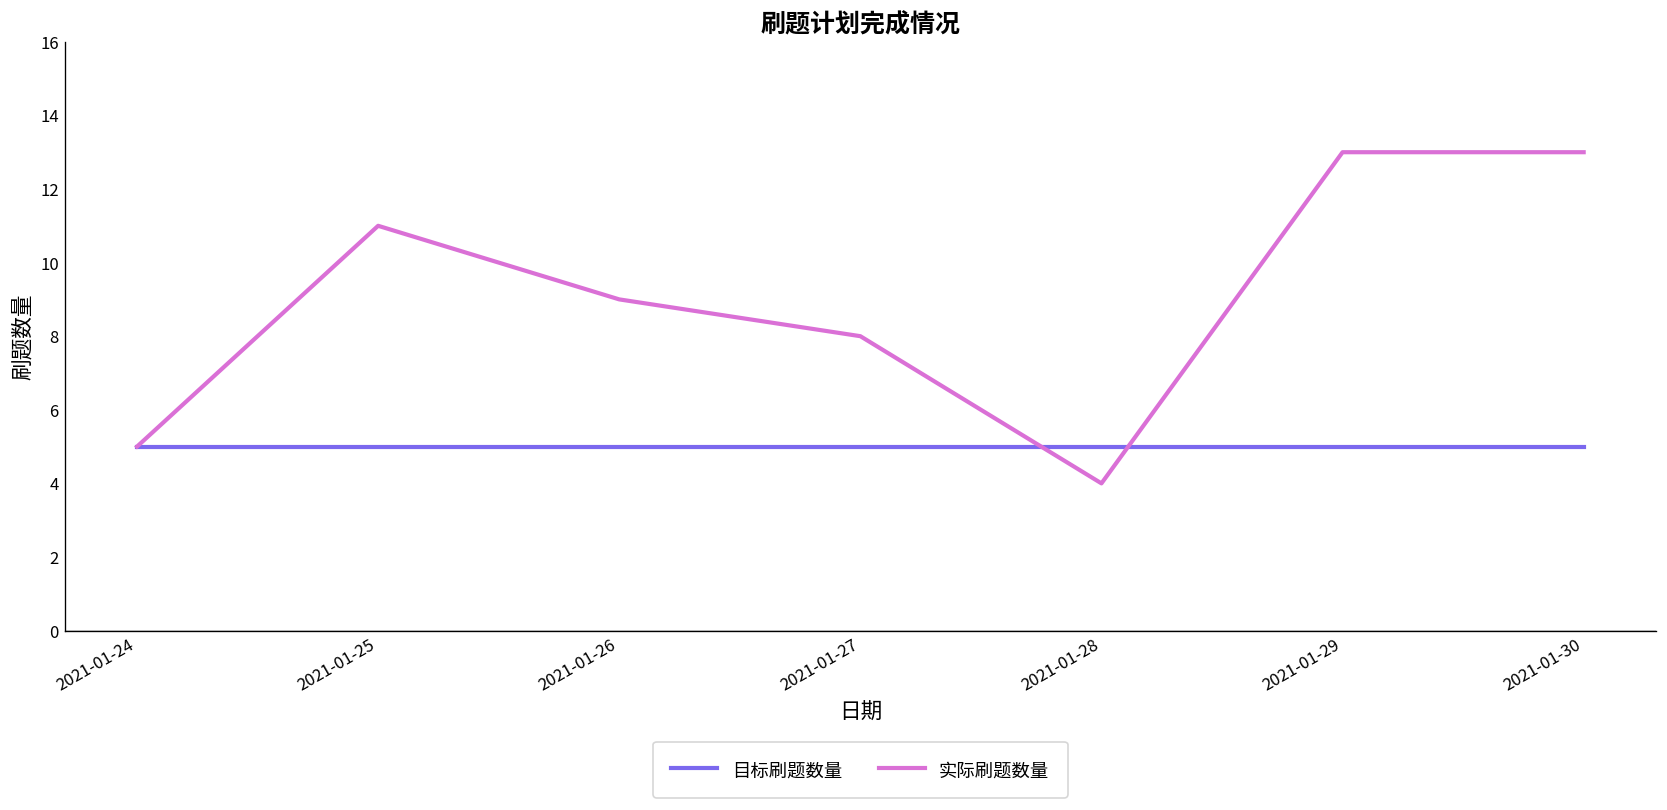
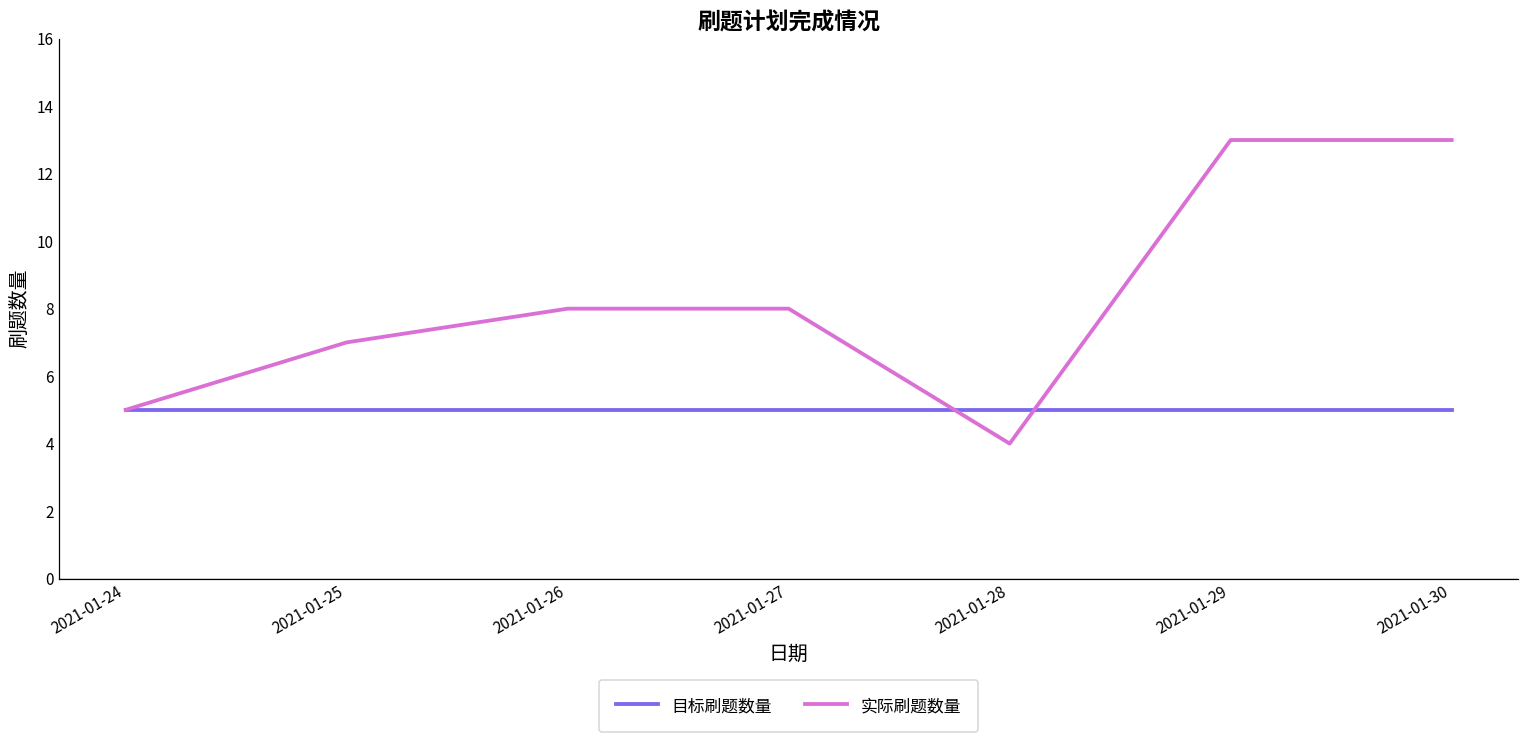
  {
    "目标刷题数量": {
      "2021-01-25": 5,
      "2021-01-26": 5,
      "2021-01-27": 5,
      "2021-01-28": 5,
      "2021-01-29": 5,
      "2021-01-30": 5
    },
    "实际刷题数量": {
-     "2021-01-25": 11,
-     "2021-01-26": 9,
+     "2021-01-25": 7,
+     "2021-01-26": 8,
      "2021-01-27": 8,
      "2021-01-28": 4,
      "2021-01-29": 13,
      "2021-01-30": 13
    }
  }
